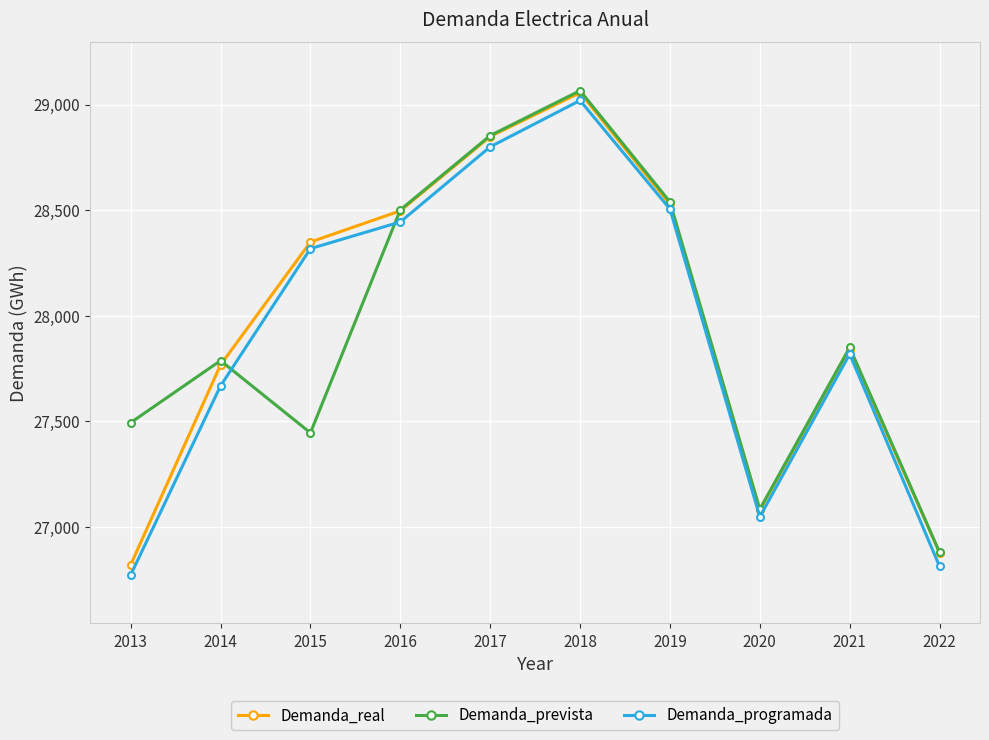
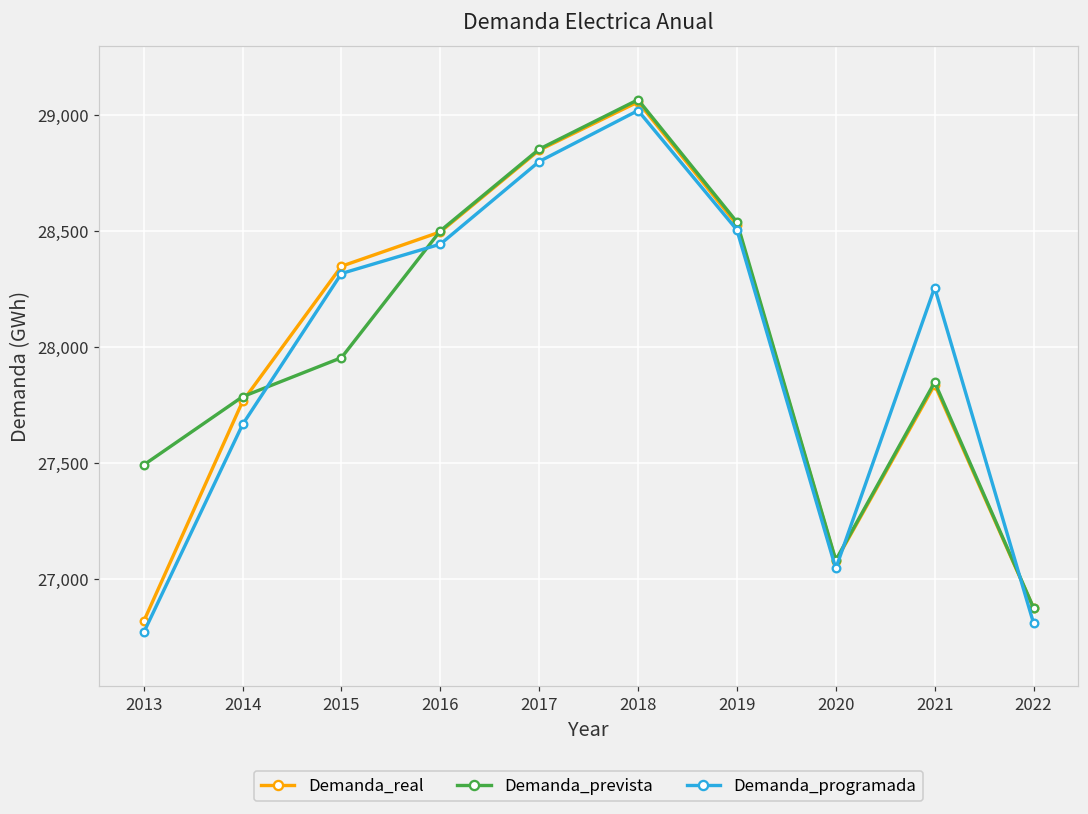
  {
    "Demanda_real": {
      "2013": "26,820",
      "2014": "27,770",
      "2015": "28,350"
    },
    "Demanda_prevista": {
      "2013": "27,490",
      "2014": "27,790",
-     "2015": "27,440"
+     "2015": "27,950"
    },
    "Demanda_programada": {
      "2013": "26,770",
      "2014": "27,670",
      "2015": "28,320",
      "2016": "28,440",
      "2017": "28,800",
      "2018": "29,020",
      "2019": "28,500",
      "2020": "27,050",
-     "2021": "27,820",
+     "2021": "28,260",
      "2022": "26,810"
    }
  }
